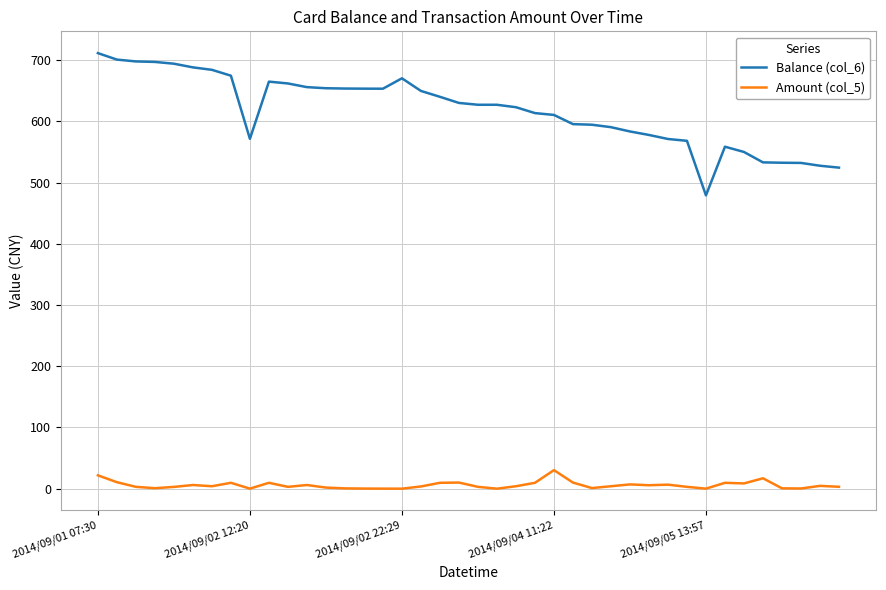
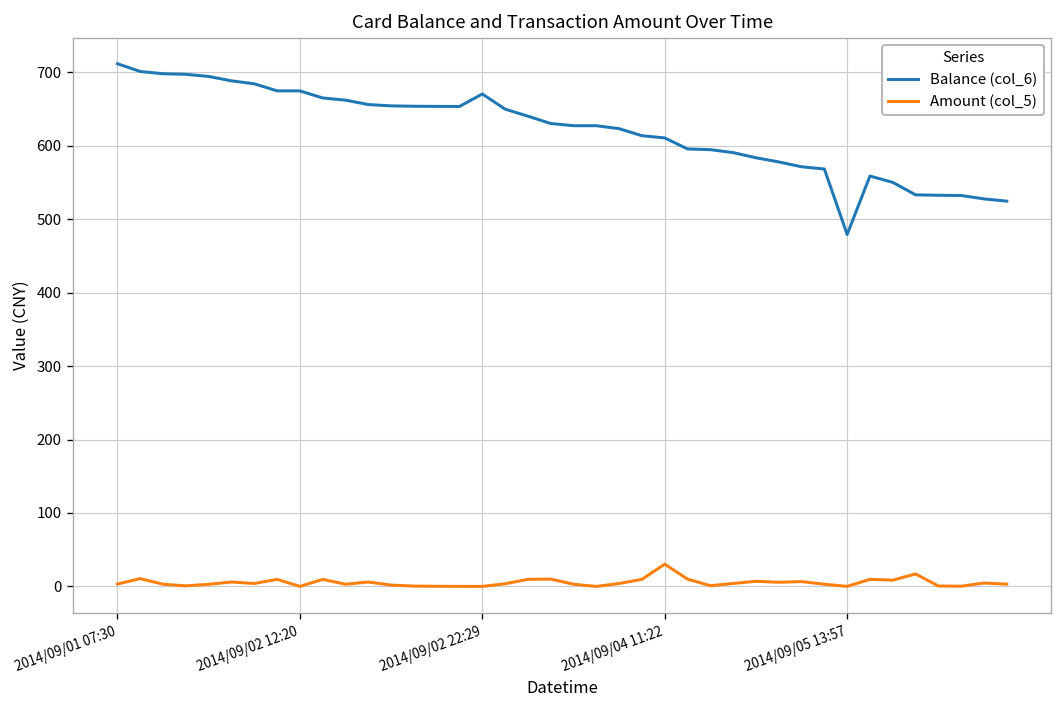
  {
    "Balance (col_6)": {
      "2014/09/01 07:30": 710,
-     "2014/09/02 12:20": 570,
+     "2014/09/02 12:20": 670,
      "2014/09/02 22:29": 670,
      "2014/09/04 11:22": 610,
      "2014/09/05 13:57": 480
    },
    "Amount (col_5)": {
-     "2014/09/01 07:30": 20,
+     "2014/09/01 07:30": 0,
      "2014/09/02 12:20": 0,
      "2014/09/02 22:29": 0,
      "2014/09/04 11:22": 30,
      "2014/09/05 13:57": 0
    }
  }
